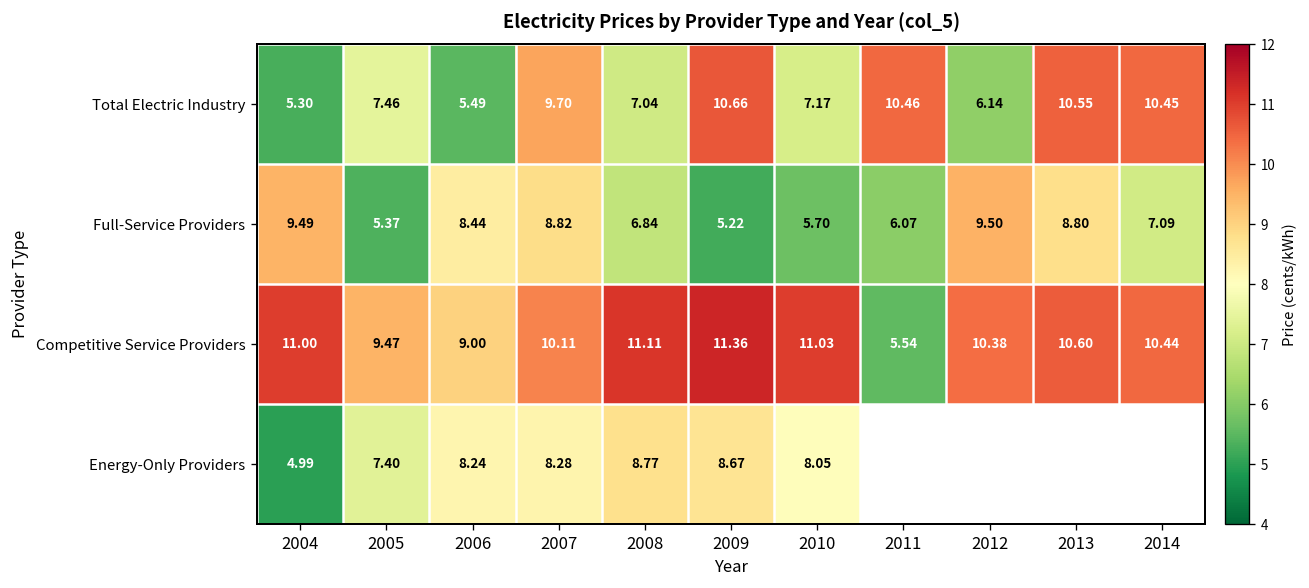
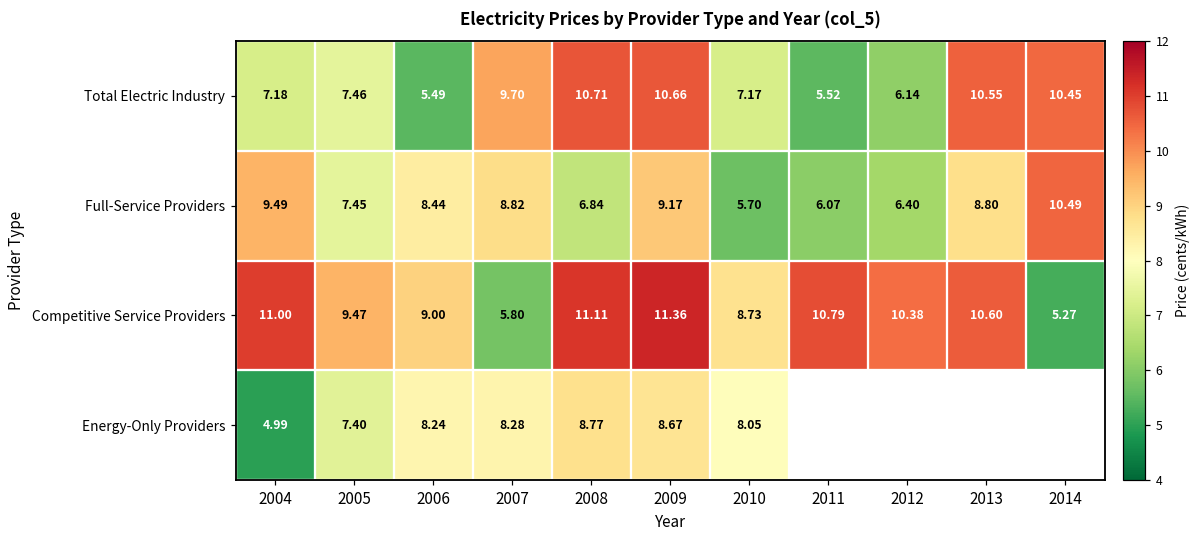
  {
    "Total Electric Industry": {
-     "2004": 5.30,
+     "2004": 7.18,
      "2005": 7.46,
      "2006": 5.49,
      "2007": 9.70,
-     "2008": 7.04,
+     "2008": 10.71,
      "2009": 10.66,
      "2010": 7.17,
-     "2011": 10.46,
+     "2011": 5.52,
      "2012": 6.14,
      "2013": 10.55,
      "2014": 10.45
    },
    "Full-Service Providers": {
      "2004": 9.49,
-     "2005": 5.37,
+     "2005": 7.45,
      "2006": 8.44,
      "2007": 8.82,
      "2008": 6.84,
-     "2009": 5.22,
+     "2009": 9.17,
      "2010": 5.70,
      "2011": 6.07,
-     "2012": 9.50,
+     "2012": 6.40,
      "2013": 8.80,
-     "2014": 7.09
+     "2014": 10.49
    },
    "Competitive Service Providers": {
      "2004": 11.00,
      "2005": 9.47,
      "2006": 9.00,
-     "2007": 10.11,
+     "2007": 5.80,
      "2008": 11.11,
      "2009": 11.36,
-     "2010": 11.03,
-     "2011": 5.54,
+     "2010": 8.73,
+     "2011": 10.79,
      "2012": 10.38,
      "2013": 10.60,
-     "2014": 10.44
+     "2014": 5.27
    },
    "Energy-Only Providers": {
      "2004": 4.99,
      "2005": 7.40,
      "2006": 8.24,
      "2007": 8.28,
      "2008": 8.77,
      "2009": 8.67,
      "2010": 8.05
    }
  }
